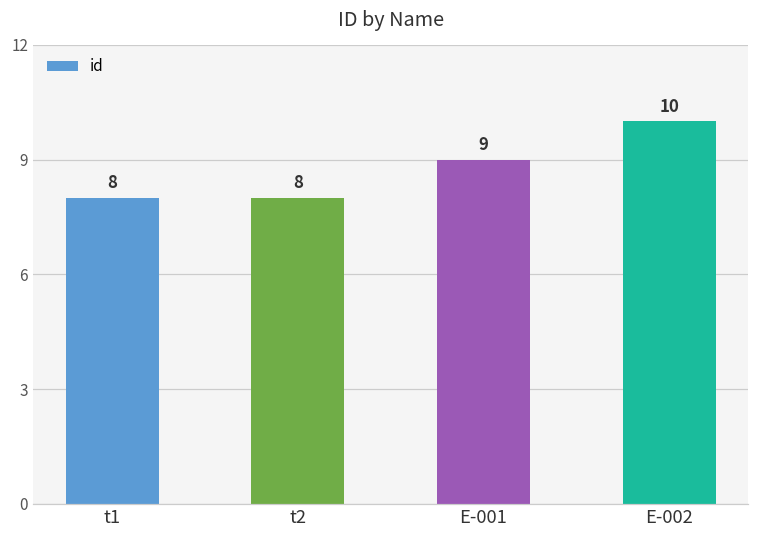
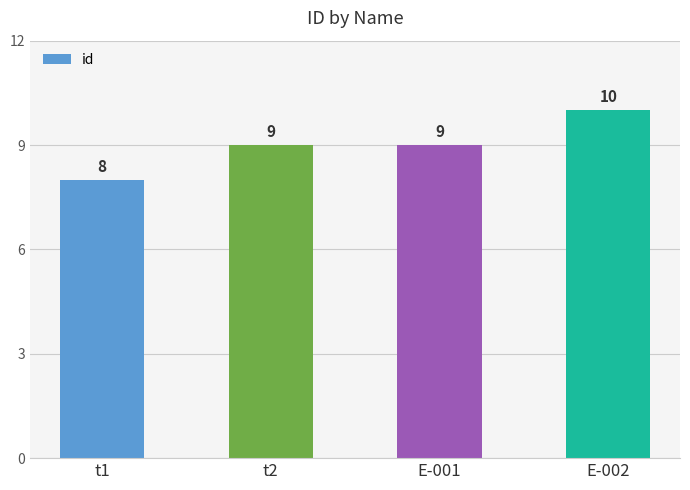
  {
    "t1": 8,
-   "t2": 8,
+   "t2": 9,
    "E-001": 9,
    "E-002": 10
  }
